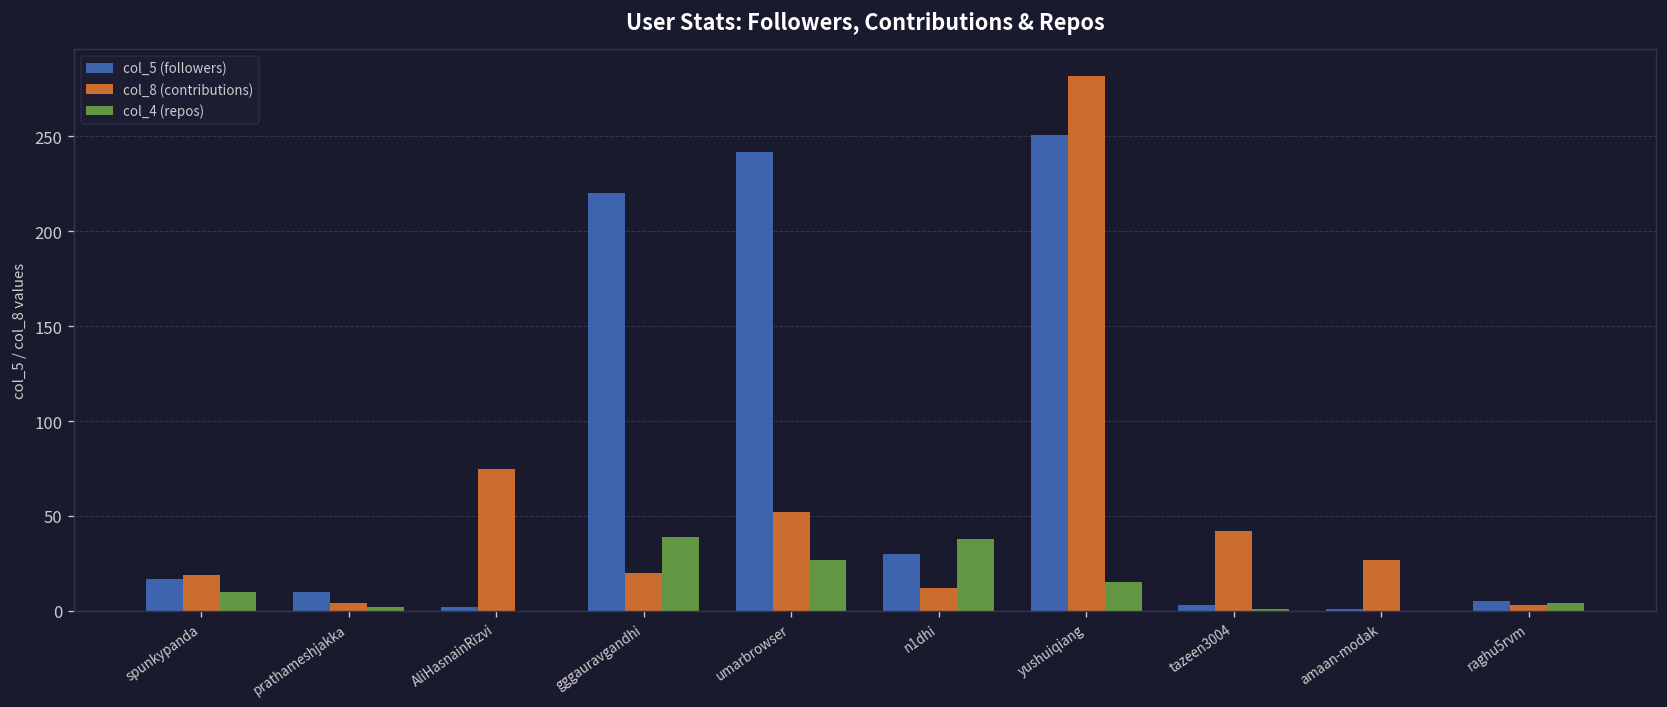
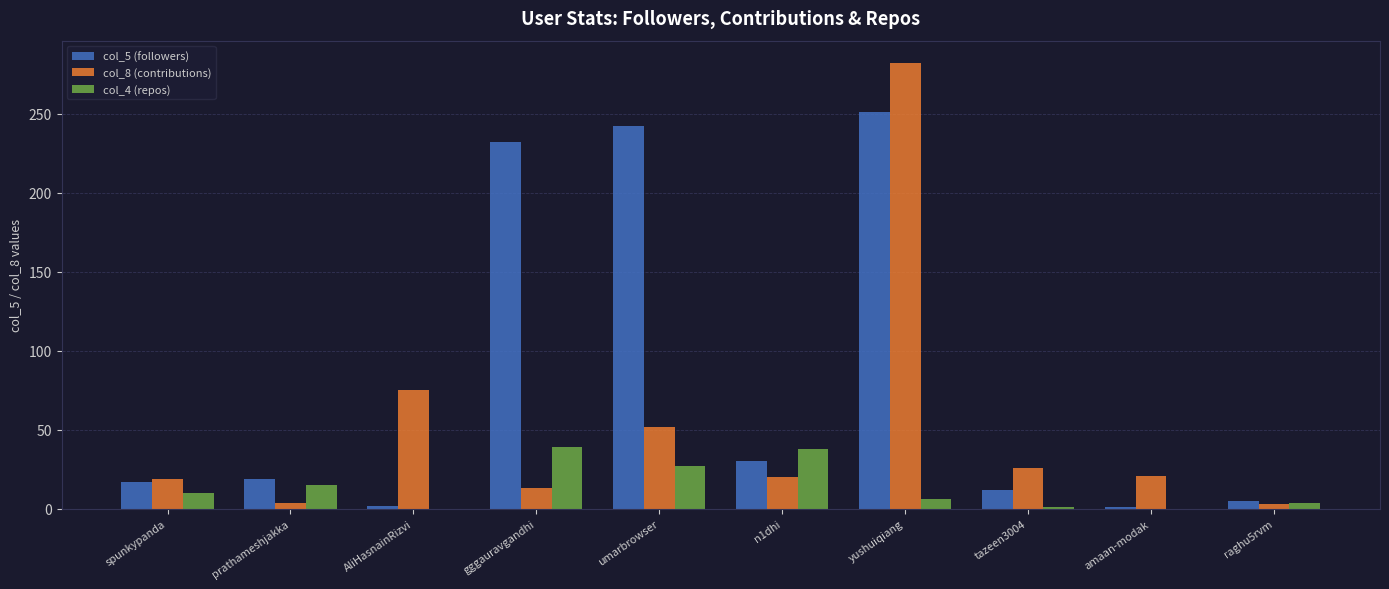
  {
    "col_5 (followers)": {
      "spunkypanda": 17,
-     "prathameshjakka": 10,
+     "prathameshjakka": 19,
      "AliHasnainRizvi": 2,
-     "gggauravgandhi": 220,
+     "gggauravgandhi": 232,
      "umarbrowser": 242,
      "n1dhi": 30,
      "yushuiqiang": 251,
-     "tazeen3004": 3,
+     "tazeen3004": 12,
      "raghu5rvm": 5
    },
    "col_8 (contributions)": {
      "spunkypanda": 19,
      "prathameshjakka": 4,
      "AliHasnainRizvi": 75,
-     "gggauravgandhi": 20,
+     "gggauravgandhi": 13,
      "umarbrowser": 52,
-     "n1dhi": 12,
+     "n1dhi": 20,
      "yushuiqiang": 282,
-     "tazeen3004": 42,
-     "amaan-modak": 27,
+     "tazeen3004": 26,
+     "amaan-modak": 21,
      "raghu5rvm": 3
    },
    "col_4 (repos)": {
      "spunkypanda": 10,
-     "prathameshjakka": 2,
+     "prathameshjakka": 15,
      "AliHasnainRizvi": 0,
      "gggauravgandhi": 39,
      "umarbrowser": 27,
      "n1dhi": 38,
-     "yushuiqiang": 15,
+     "yushuiqiang": 6,
      "amaan-modak": 0,
      "raghu5rvm": 4
    }
  }
